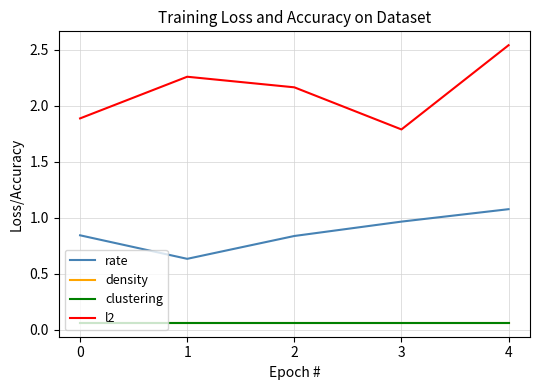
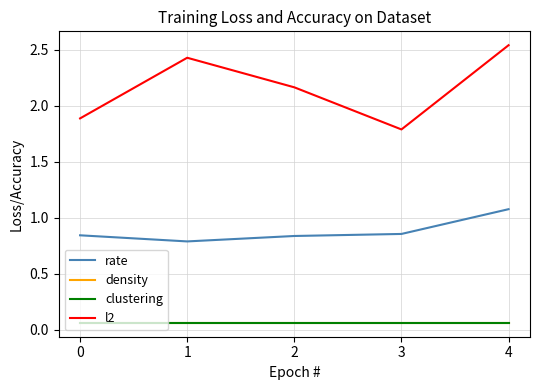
  {
    "rate": {
      "0": 0.84,
-     "1": 0.63,
+     "1": 0.79,
      "2": 0.84,
-     "3": 0.96,
+     "3": 0.85,
      "4": 1.08
    },
    "clustering": {
      "1": 0.06,
      "2": 0.06,
      "3": 0.06,
      "4": 0.06
    },
    "l2": {
      "0": 1.89,
-     "1": 2.26,
+     "1": 2.43,
      "2": 2.16,
      "3": 1.79,
      "4": 2.54
    }
  }
